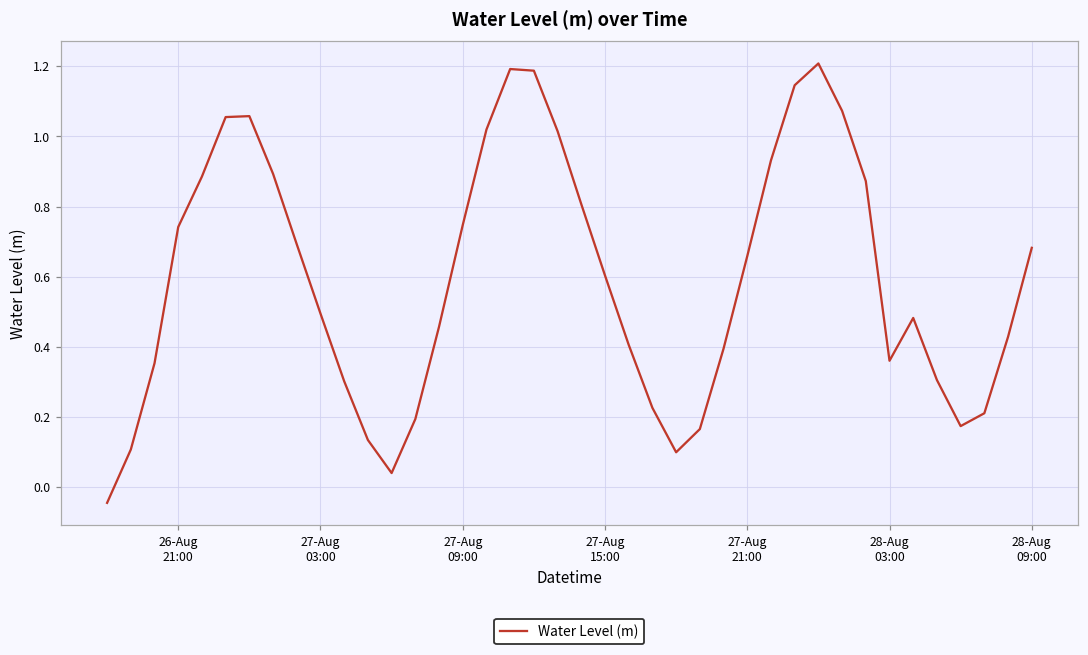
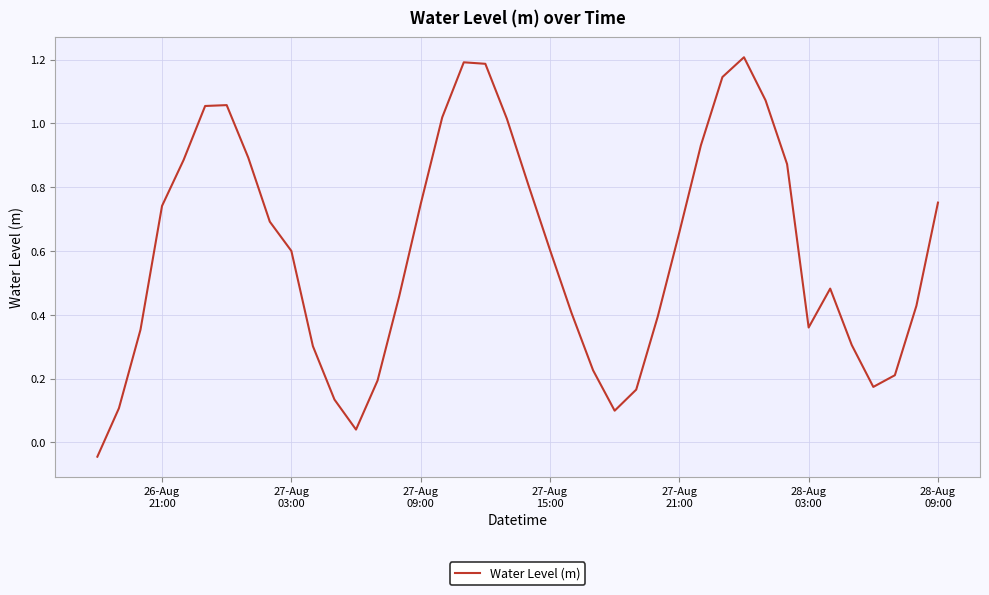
  {
    "26-Aug 21:00": 0.74,
-   "27-Aug 03:00": 0.49,
+   "27-Aug 03:00": 0.60,
    "27-Aug 09:00": 0.75,
    "27-Aug 15:00": 0.60,
    "27-Aug 21:00": 0.66,
    "28-Aug 03:00": 0.36,
-   "28-Aug 09:00": 0.68
+   "28-Aug 09:00": 0.75
  }
